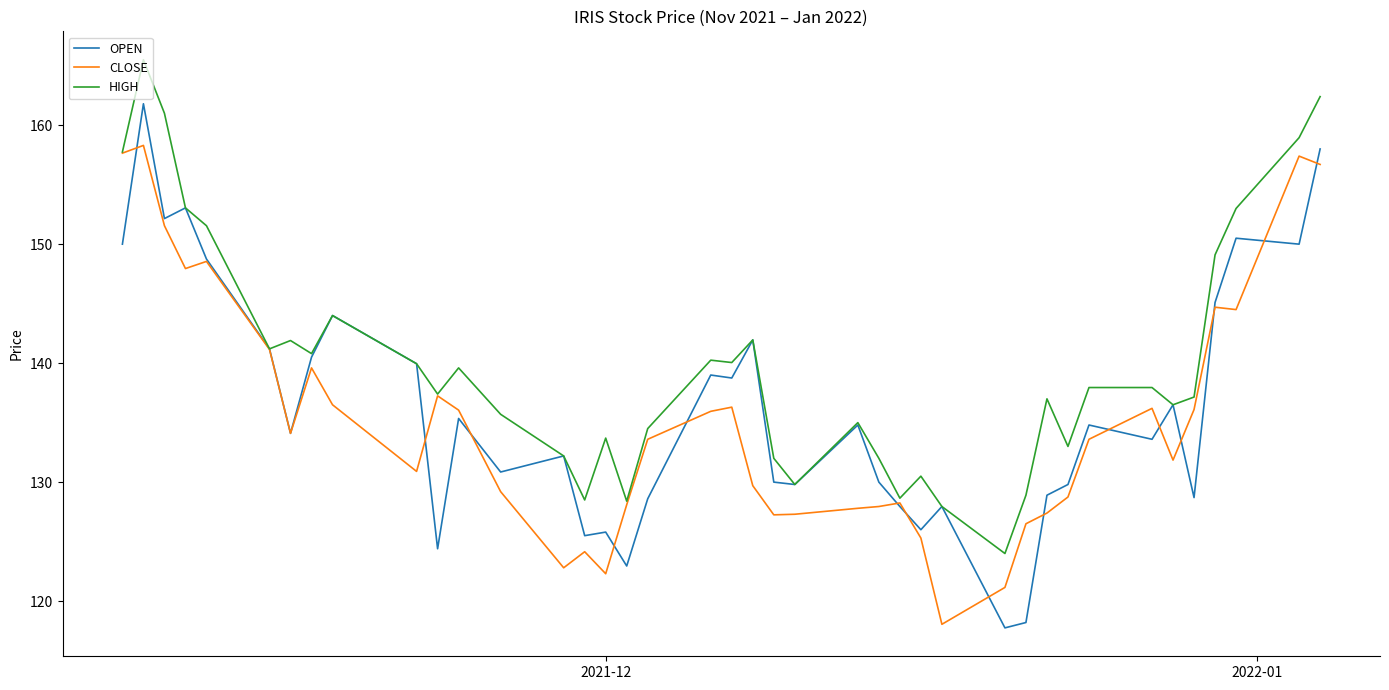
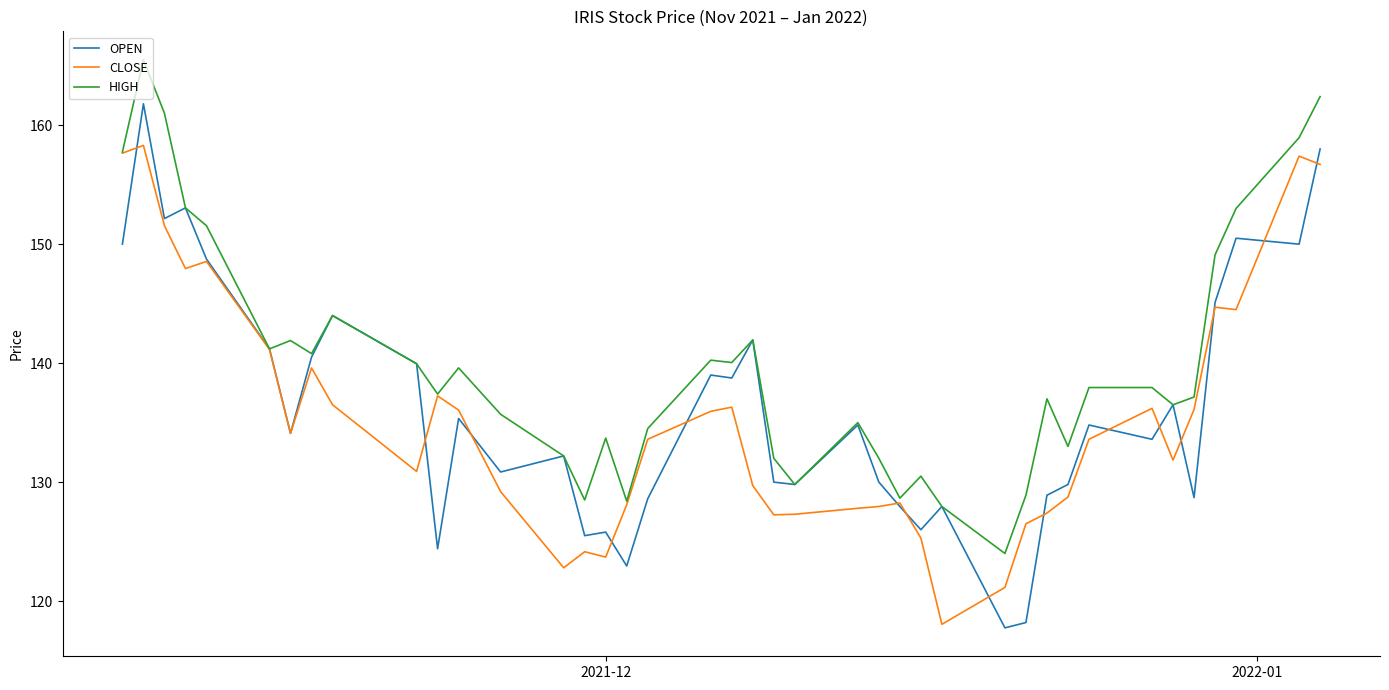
  {
    "OPEN": {
      "2021-12": 125.8
    },
    "CLOSE": {
-     "2021-12": 122.3
+     "2021-12": 123.7
    },
    "HIGH": {
      "2021-12": 133.7
    }
  }
